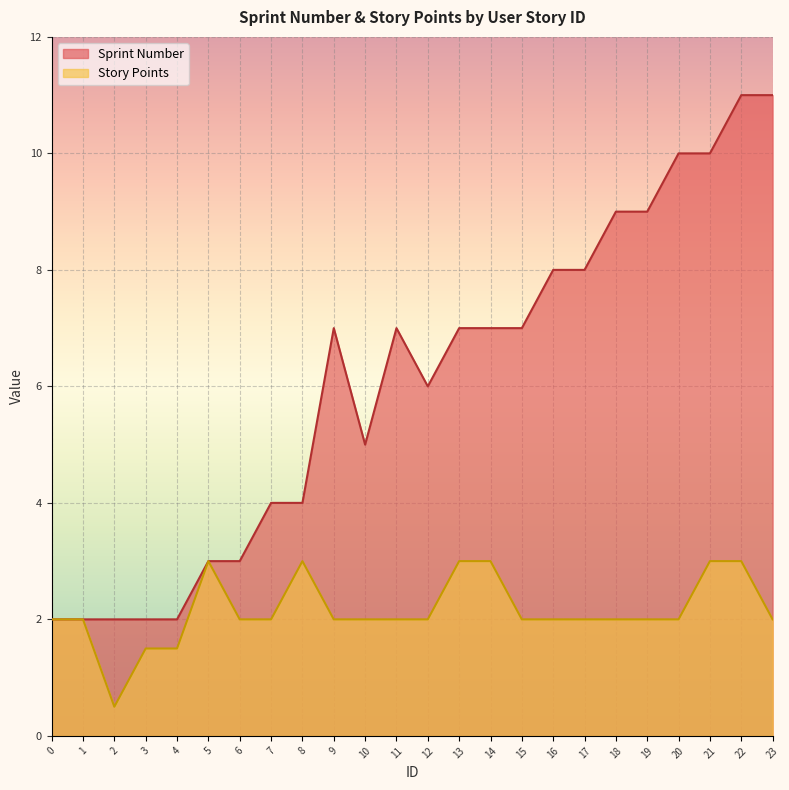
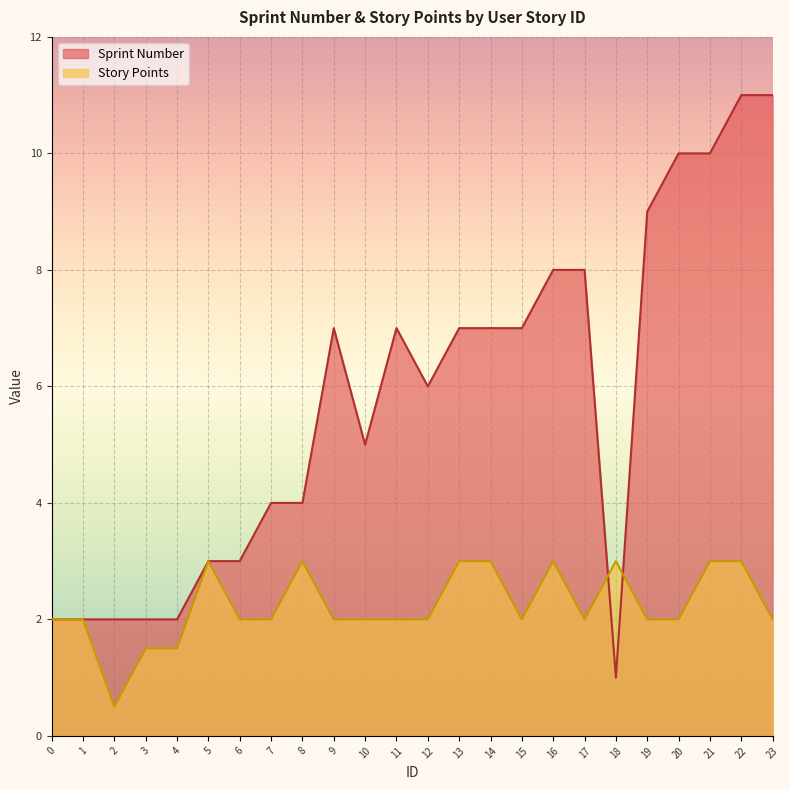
  {
    "Sprint Number": {
      "2": 2,
      "3": 2,
      "4": 2,
      "6": 3,
      "7": 4,
      "8": 4,
      "9": 7,
      "10": 5,
      "11": 7,
      "12": 6,
      "13": 7,
      "14": 7,
      "15": 7,
      "16": 8,
      "17": 8,
-     "18": 9,
+     "18": 1,
      "19": 9,
      "20": 10,
      "21": 10,
      "22": 11,
      "23": 11
    },
    "Story Points": {
      "2": 0.5,
      "3": 1.5,
      "4": 1.5,
      "6": 2,
      "7": 2,
      "8": 3,
      "9": 2,
      "10": 2,
      "11": 2,
      "12": 2,
      "13": 3,
      "14": 3,
      "15": 2,
-     "16": 2,
+     "16": 3,
      "17": 2,
-     "18": 2,
+     "18": 3,
      "19": 2,
      "20": 2,
      "21": 3,
      "22": 3,
      "23": 2
    }
  }
